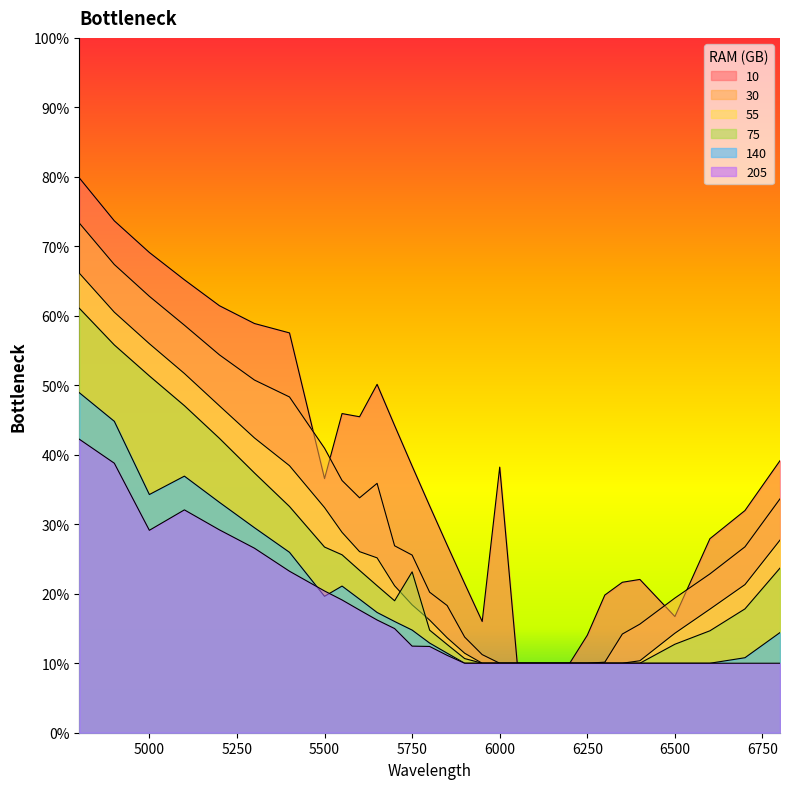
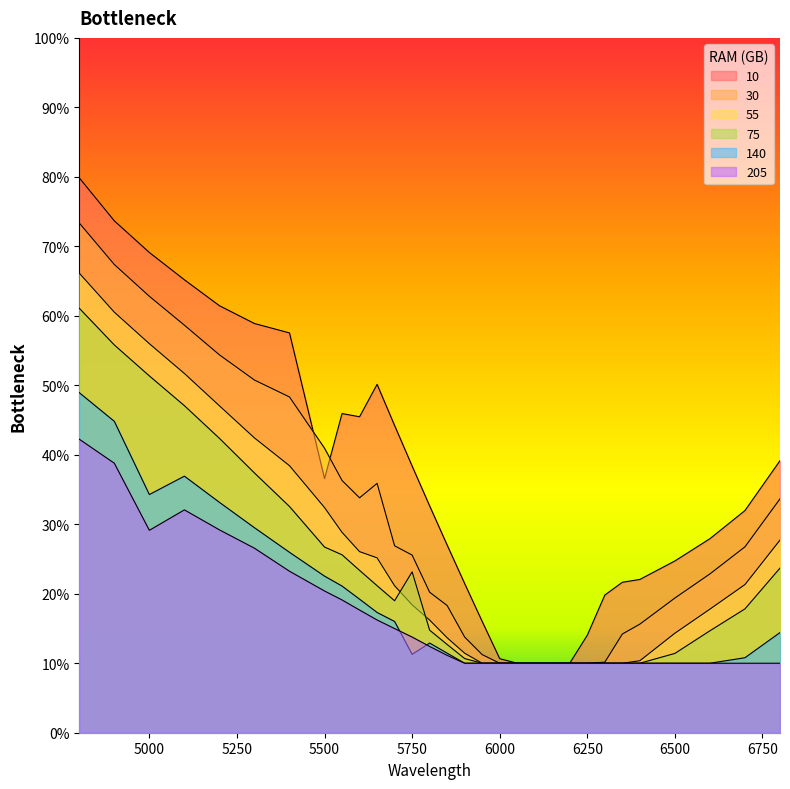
  {
    "10": {
      "5000": "69%",
      "5500": "37%",
      "5750": "38%",
-     "6000": "38%",
+     "6000": "11%",
      "6250": "14%",
-     "6500": "17%"
+     "6500": "25%"
    },
    "75": {
      "5000": "51%",
      "5500": "27%",
      "5750": "23%",
-     "6500": "13%"
+     "6500": "11%"
    },
    "140": {
      "5000": "34%",
-     "5500": "20%",
-     "5750": "15%"
+     "5500": "23%",
+     "5750": "11%"
    },
    "205": {
      "5000": "29%",
      "5500": "20%",
-     "5750": "12%"
+     "5750": "14%"
    }
  }
